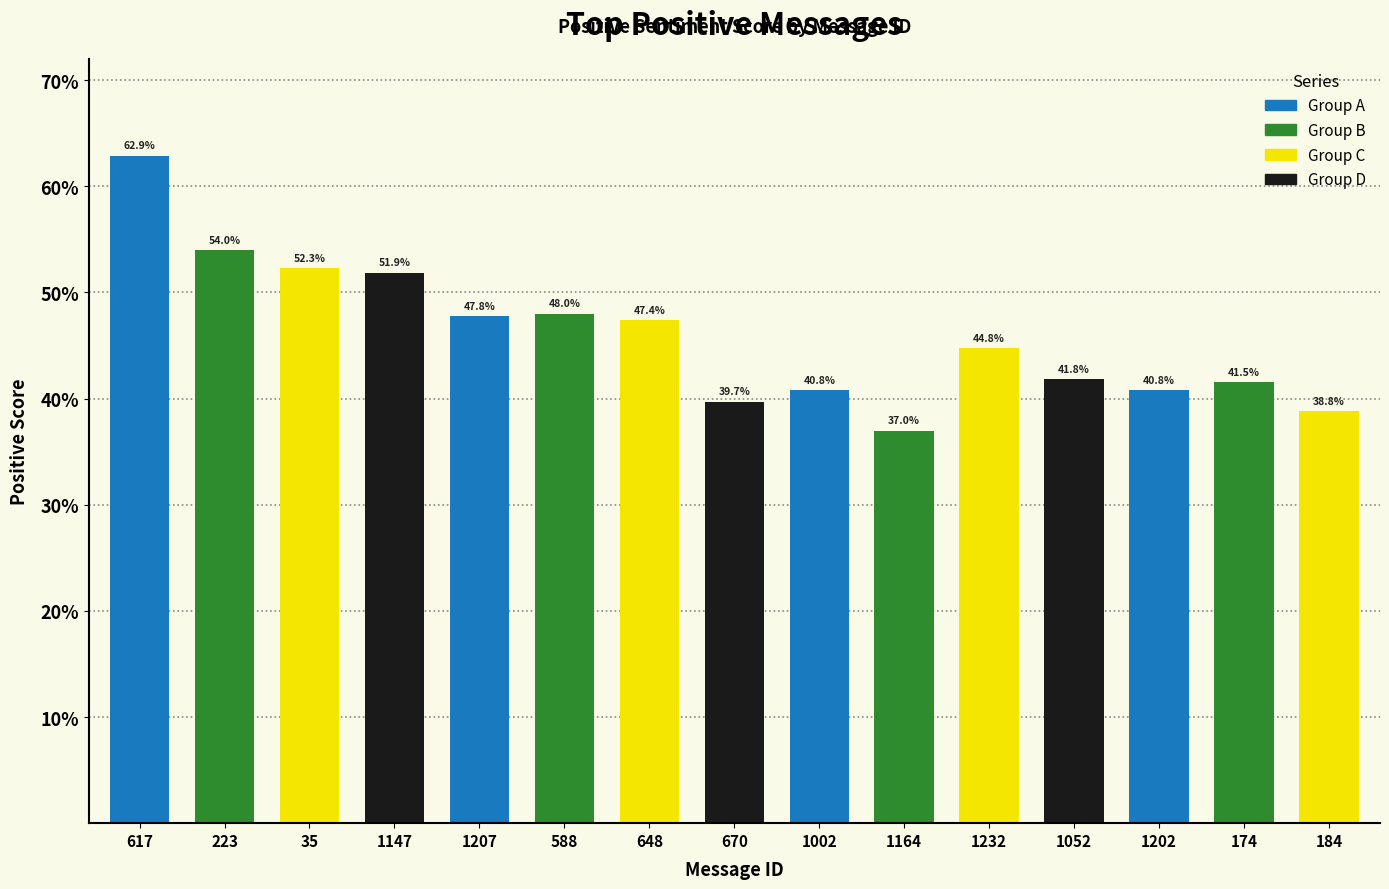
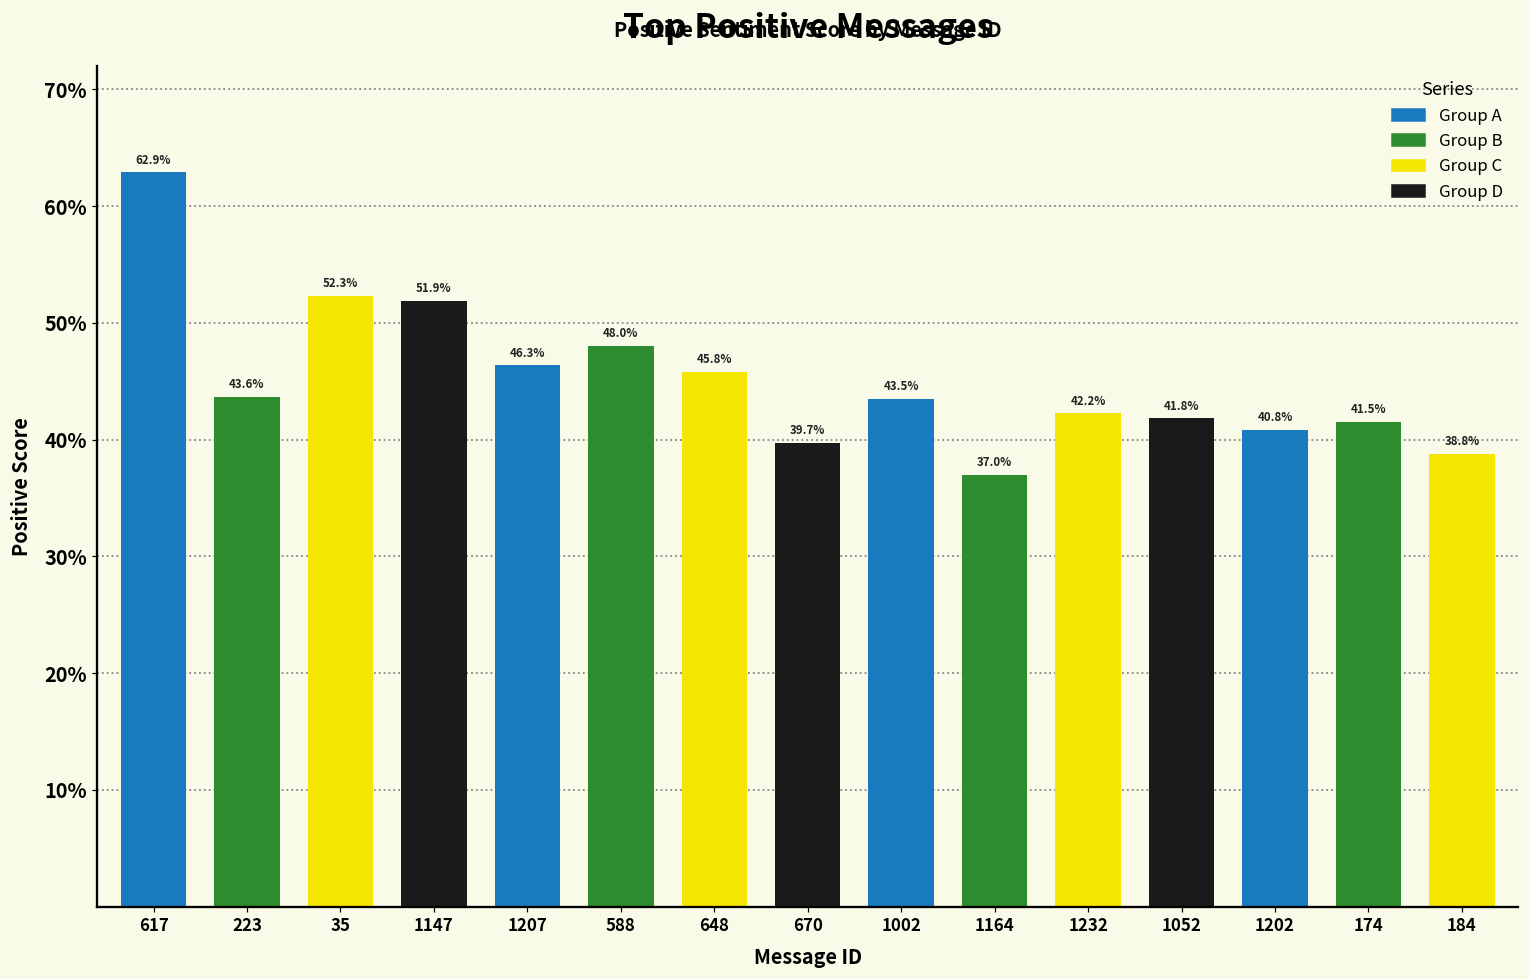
  {
    "617": "62.9%",
-   "223": "54.0%",
+   "223": "43.6%",
    "35": "52.3%",
    "1147": "51.9%",
-   "1207": "47.8%",
+   "1207": "46.3%",
    "588": "48.0%",
-   "648": "47.4%",
+   "648": "45.8%",
    "670": "39.7%",
-   "1002": "40.8%",
+   "1002": "43.5%",
    "1164": "37.0%",
-   "1232": "44.8%",
+   "1232": "42.2%",
    "1052": "41.8%",
    "1202": "40.8%",
    "174": "41.5%",
    "184": "38.8%"
  }
